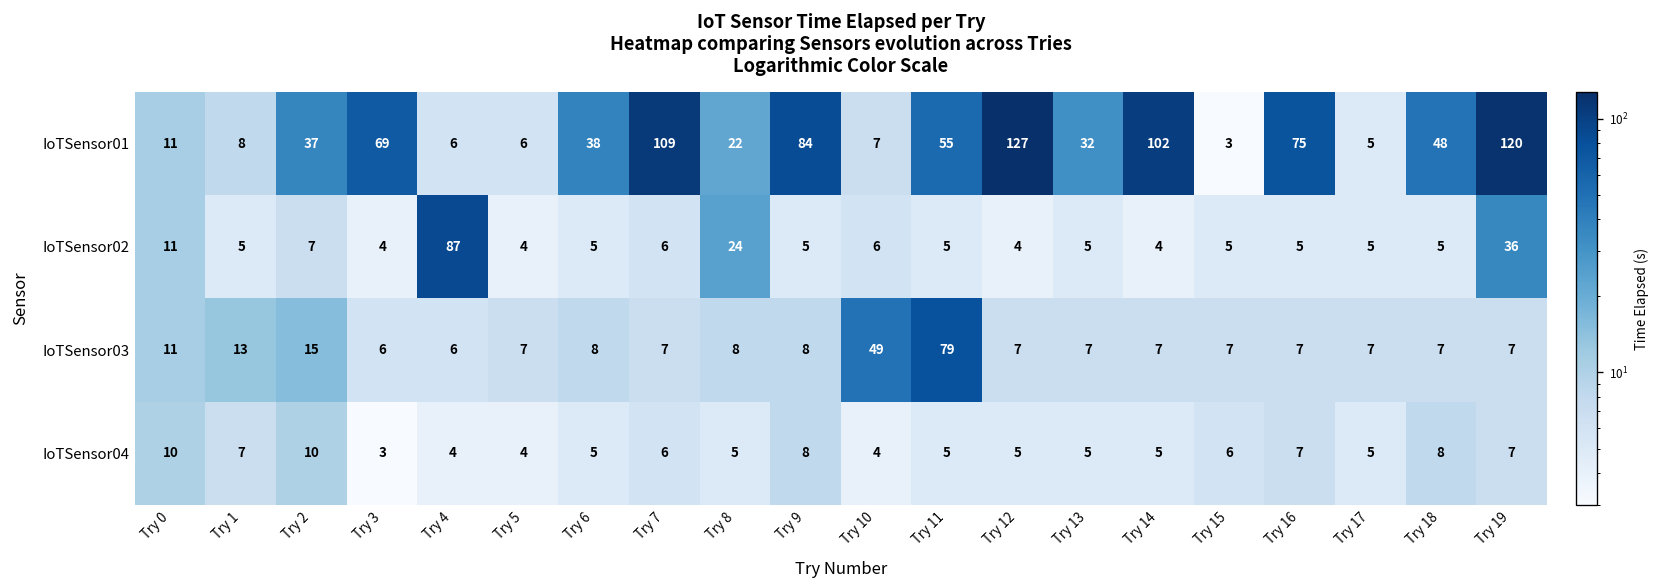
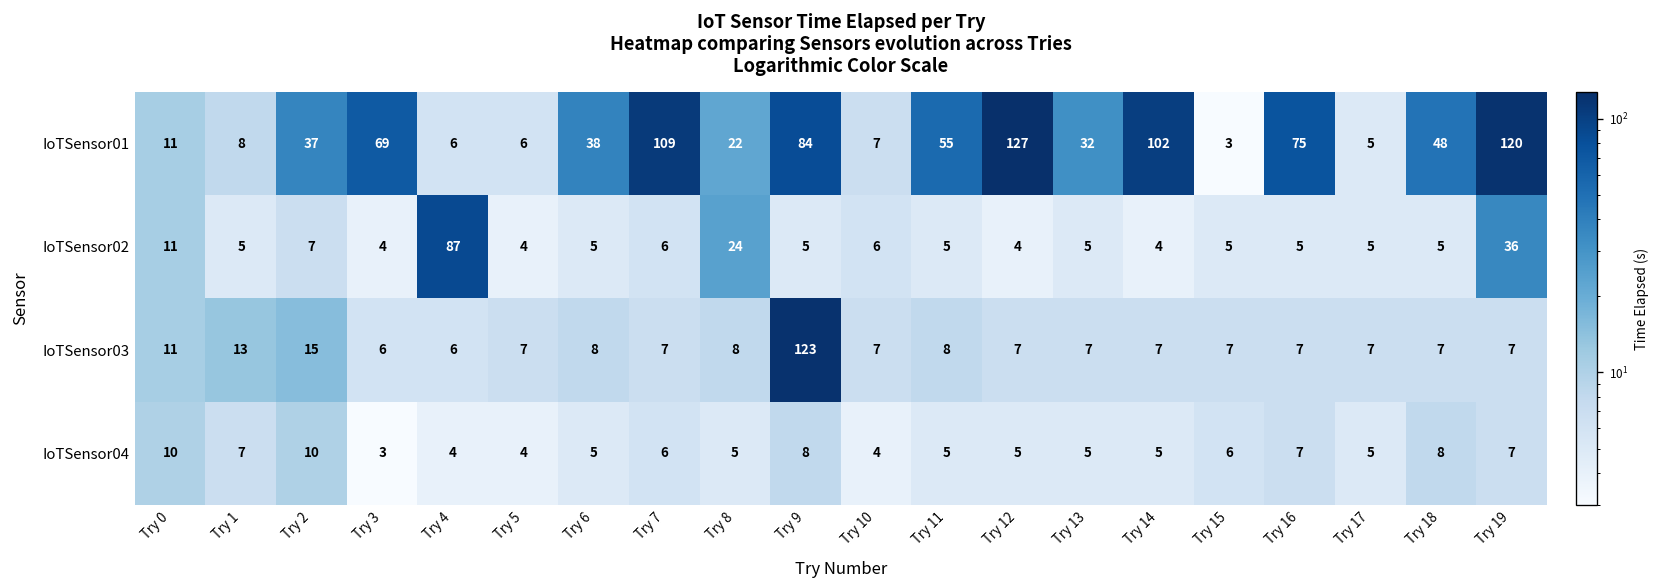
  {
    "IoTSensor01": {
      "Try 0": 11,
      "Try 1": 8,
      "Try 2": 37,
      "Try 3": 69,
      "Try 4": 6,
      "Try 5": 6,
      "Try 6": 38,
      "Try 7": 109,
      "Try 8": 22,
      "Try 9": 84,
      "Try 10": 7,
      "Try 11": 55,
      "Try 12": 127,
      "Try 13": 32,
      "Try 14": 102,
      "Try 15": 3,
      "Try 16": 75,
      "Try 17": 5,
      "Try 18": 48,
      "Try 19": 120
    },
    "IoTSensor02": {
      "Try 0": 11,
      "Try 1": 5,
      "Try 2": 7,
      "Try 3": 4,
      "Try 4": 87,
      "Try 5": 4,
      "Try 6": 5,
      "Try 7": 6,
      "Try 8": 24,
      "Try 9": 5,
      "Try 10": 6,
      "Try 11": 5,
      "Try 12": 4,
      "Try 13": 5,
      "Try 14": 4,
      "Try 15": 5,
      "Try 16": 5,
      "Try 17": 5,
      "Try 18": 5,
      "Try 19": 36
    },
    "IoTSensor03": {
      "Try 0": 11,
      "Try 1": 13,
      "Try 2": 15,
      "Try 3": 6,
      "Try 4": 6,
      "Try 5": 7,
      "Try 6": 8,
      "Try 7": 7,
      "Try 8": 8,
-     "Try 9": 8,
-     "Try 10": 49,
-     "Try 11": 79,
+     "Try 9": 123,
+     "Try 10": 7,
+     "Try 11": 8,
      "Try 12": 7,
      "Try 13": 7,
      "Try 14": 7,
      "Try 15": 7,
      "Try 16": 7,
      "Try 17": 7,
      "Try 18": 7,
      "Try 19": 7
    },
    "IoTSensor04": {
      "Try 0": 10,
      "Try 1": 7,
      "Try 2": 10,
      "Try 3": 3,
      "Try 4": 4,
      "Try 5": 4,
      "Try 6": 5,
      "Try 7": 6,
      "Try 8": 5,
      "Try 9": 8,
      "Try 10": 4,
      "Try 11": 5,
      "Try 12": 5,
      "Try 13": 5,
      "Try 14": 5,
      "Try 15": 6,
      "Try 16": 7,
      "Try 17": 5,
      "Try 18": 8,
      "Try 19": 7
    }
  }
